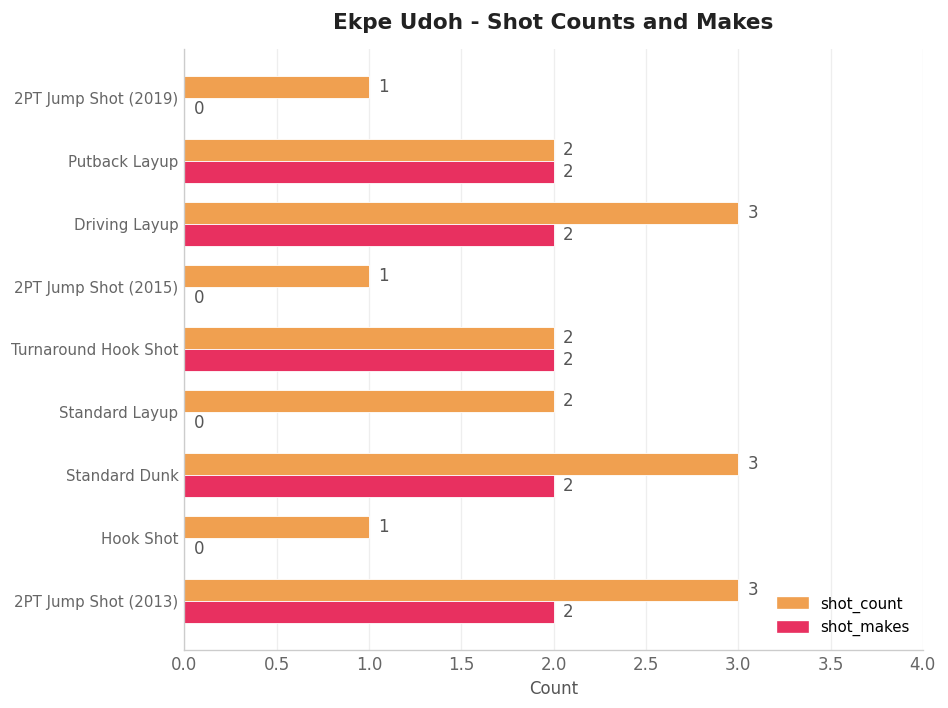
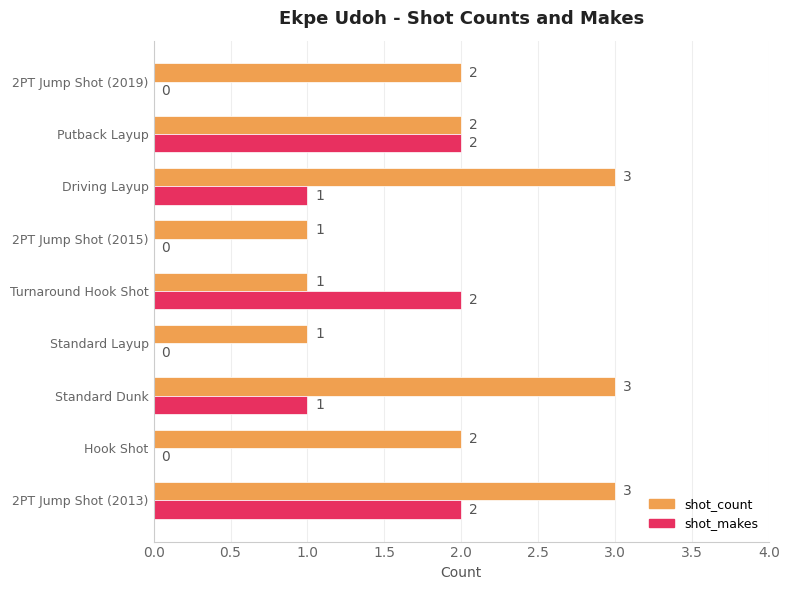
  {
    "shot_count": {
-     "2PT Jump Shot (2019)": 1,
+     "2PT Jump Shot (2019)": 2,
      "Putback Layup": 2,
      "Driving Layup": 3,
      "2PT Jump Shot (2015)": 1,
-     "Turnaround Hook Shot": 2,
-     "Standard Layup": 2,
+     "Turnaround Hook Shot": 1,
+     "Standard Layup": 1,
      "Standard Dunk": 3,
-     "Hook Shot": 1,
+     "Hook Shot": 2,
      "2PT Jump Shot (2013)": 3
    },
    "shot_makes": {
      "2PT Jump Shot (2019)": 0,
      "Putback Layup": 2,
-     "Driving Layup": 2,
+     "Driving Layup": 1,
      "2PT Jump Shot (2015)": 0,
      "Turnaround Hook Shot": 2,
      "Standard Layup": 0,
-     "Standard Dunk": 2,
+     "Standard Dunk": 1,
      "Hook Shot": 0,
      "2PT Jump Shot (2013)": 2
    }
  }
